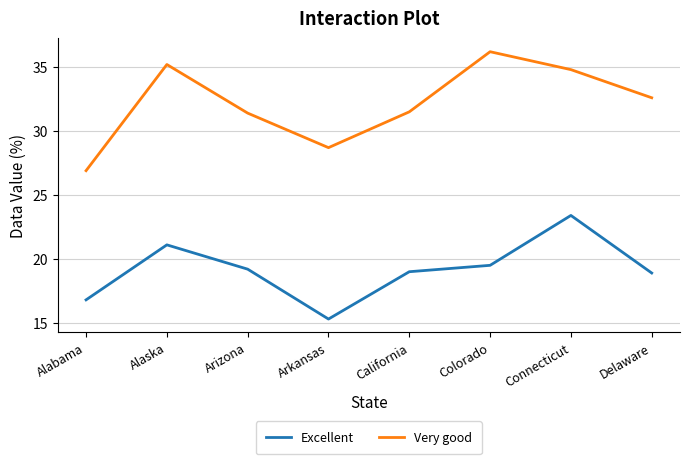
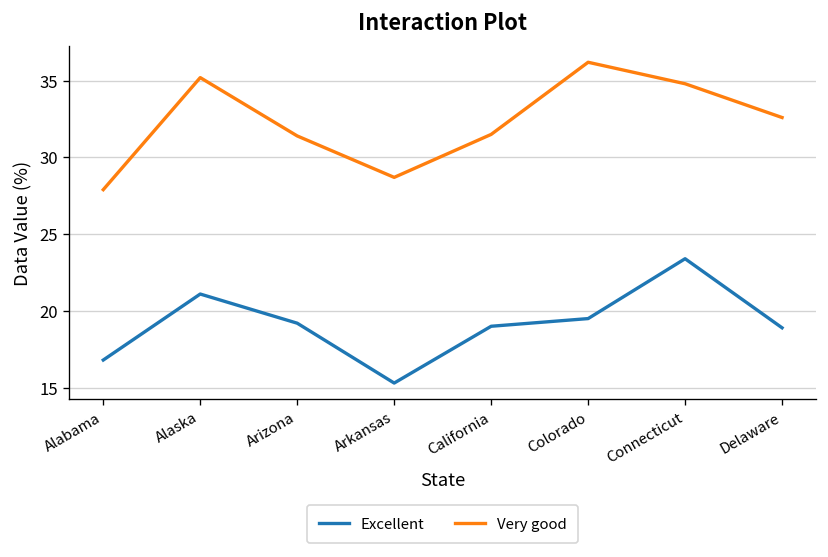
  {
    "Excellent": {
      "Alabama": 16.8,
      "Alaska": 21.1,
      "Arizona": 19.2,
      "Arkansas": 15.3,
      "California": 19.0,
      "Colorado": 19.5,
      "Connecticut": 23.4,
      "Delaware": 18.9
    },
    "Very good": {
-     "Alabama": 26.9,
+     "Alabama": 27.9,
      "Alaska": 35.2,
      "Arizona": 31.4,
      "Arkansas": 28.7,
      "California": 31.5,
      "Colorado": 36.2,
      "Connecticut": 34.8,
      "Delaware": 32.6
    }
  }
